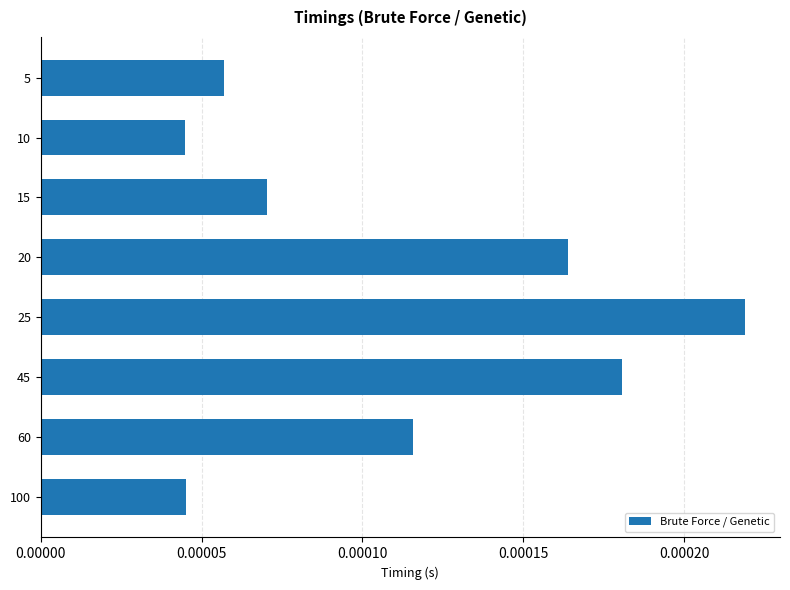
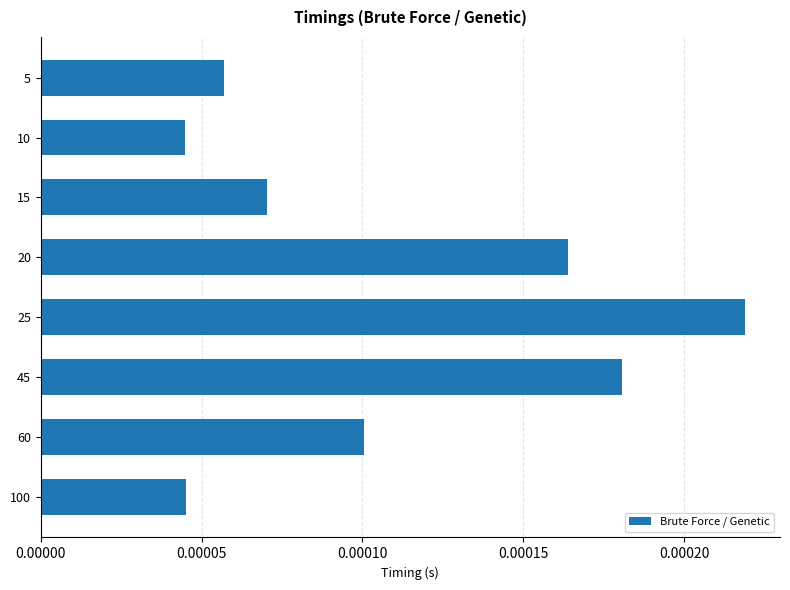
  {
    "5": 0.000057,
    "10": 0.000045,
    "15": 0.000070,
    "20": 0.000164,
    "25": 0.000219,
    "45": 0.000181,
-   "60": 0.000116,
+   "60": 0.000100,
    "100": 0.000045
  }
